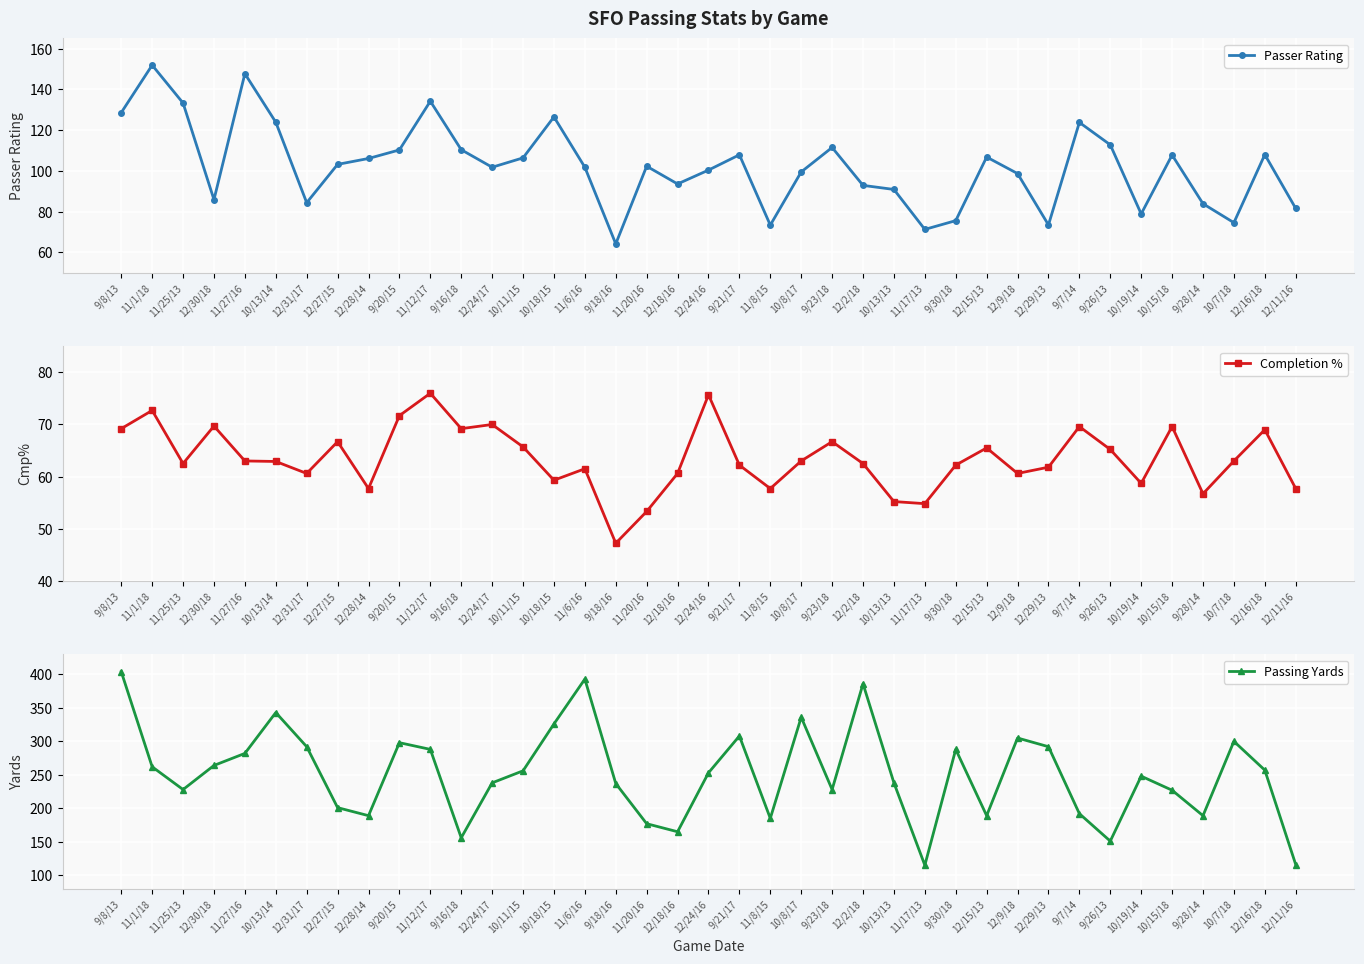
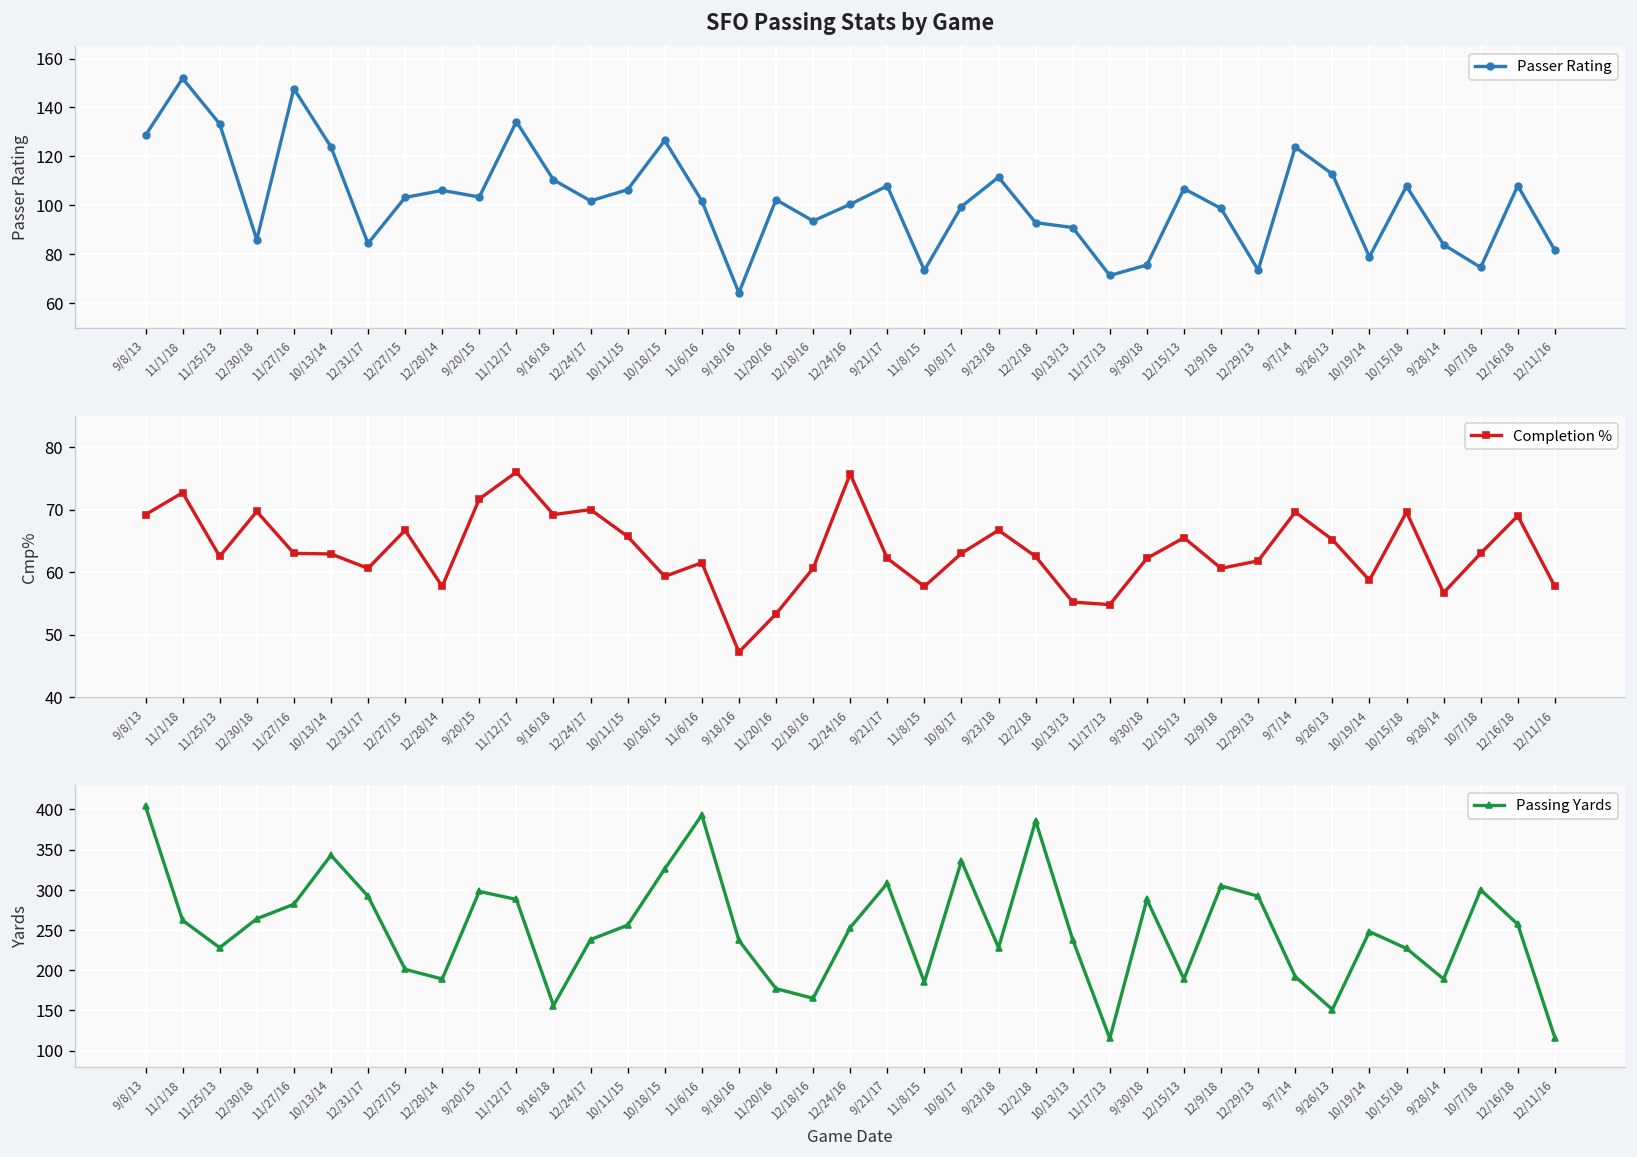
  {
    "SFO Passing Stats by Game": {
      "9/8/13": 129,
      "11/1/18": 152,
      "11/25/13": 133,
      "12/30/18": 86,
      "11/27/16": 148,
      "10/13/14": 124,
      "12/31/17": 84,
      "12/27/15": 103,
      "12/28/14": 106,
-     "9/20/15": 110,
+     "9/20/15": 103,
      "11/12/17": 134,
      "9/16/18": 110,
      "12/24/17": 102,
      "10/11/15": 106,
      "10/18/15": 127,
      "11/6/16": 102,
      "9/18/16": 64,
      "11/20/16": 102,
      "12/18/16": 94,
      "12/24/16": 100,
      "9/21/17": 108,
      "11/8/15": 73,
      "10/8/17": 100,
      "9/23/18": 112,
      "12/2/18": 93,
      "10/13/13": 91,
      "11/17/13": 71,
      "9/30/18": 76,
      "12/15/13": 107,
      "12/9/18": 99,
      "12/29/13": 74,
      "9/7/14": 124,
      "9/26/13": 113,
      "10/19/14": 79,
      "10/15/18": 108,
      "9/28/14": 84,
      "10/7/18": 75,
      "12/16/18": 108,
      "12/11/16": 82
    }
  }
